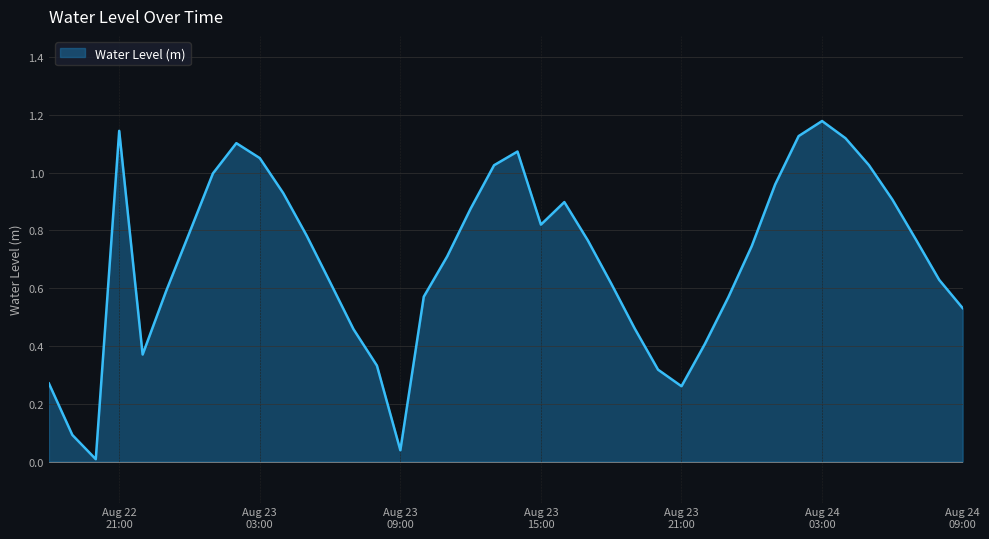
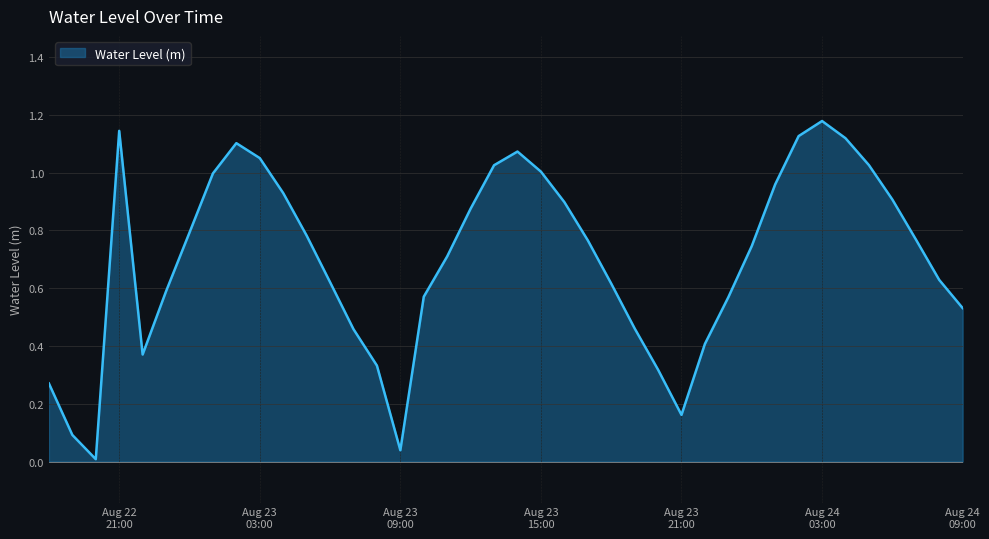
  {
    "Aug 22 21:00": 1.14,
    "Aug 23 03:00": 1.05,
    "Aug 23 09:00": 0.04,
-   "Aug 23 15:00": 0.82,
-   "Aug 23 21:00": 0.26,
+   "Aug 23 15:00": 1.00,
+   "Aug 23 21:00": 0.16,
    "Aug 24 03:00": 1.18,
    "Aug 24 09:00": 0.53
  }
